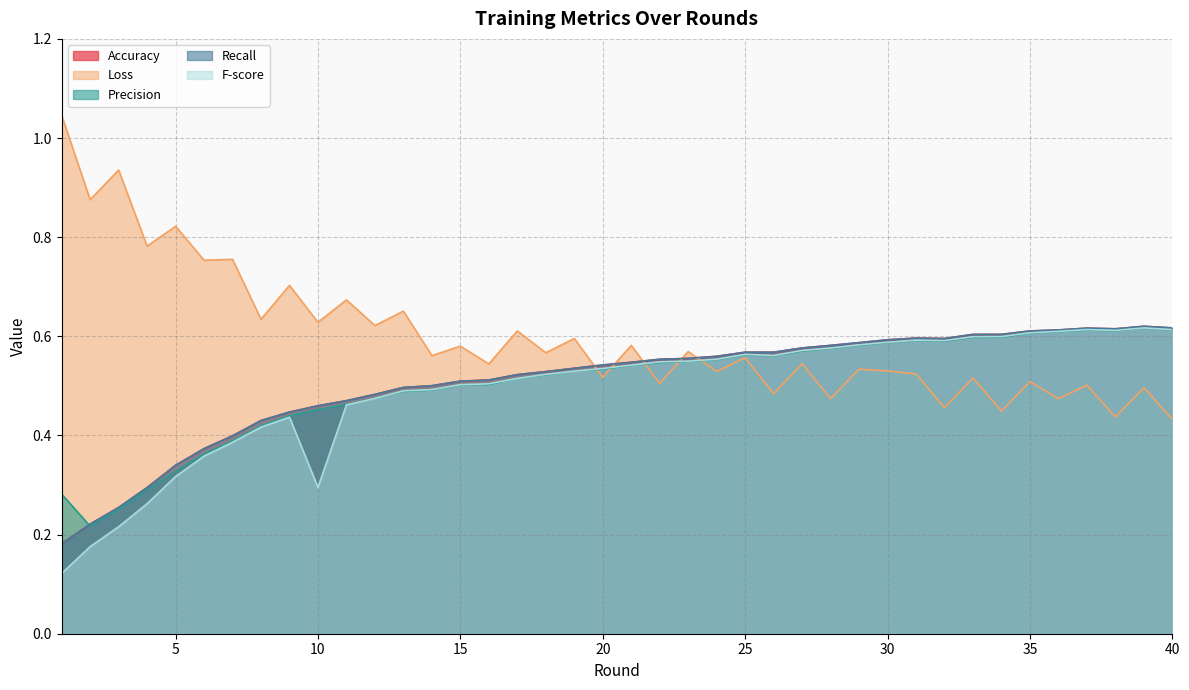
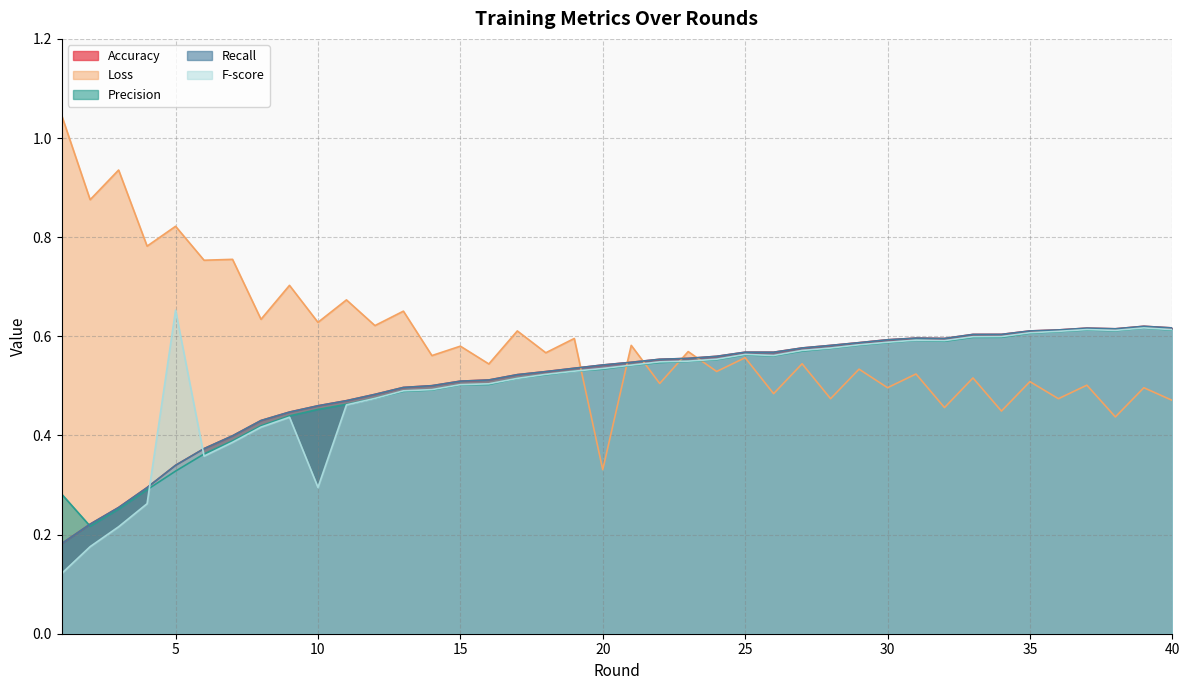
  {
    "Loss": {
      "5": 0.82,
      "10": 0.63,
      "15": 0.58,
-     "20": 0.52,
+     "20": 0.33,
      "25": 0.56,
-     "30": 0.53,
+     "30": 0.50,
      "35": 0.51,
-     "40": 0.43
+     "40": 0.47
    },
    "F-score": {
-     "5": 0.32,
+     "5": 0.65,
      "10": 0.30
    }
  }
